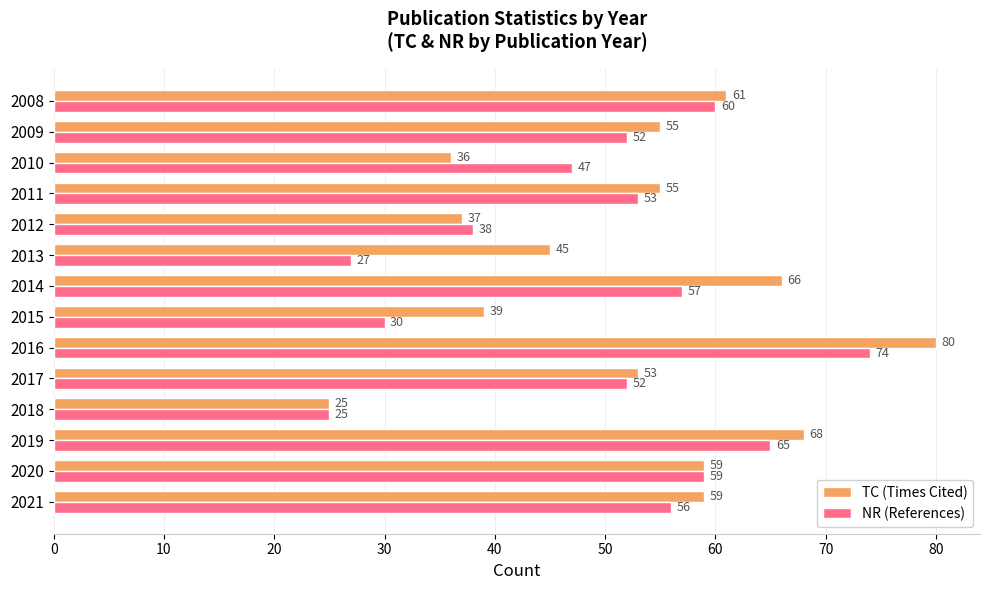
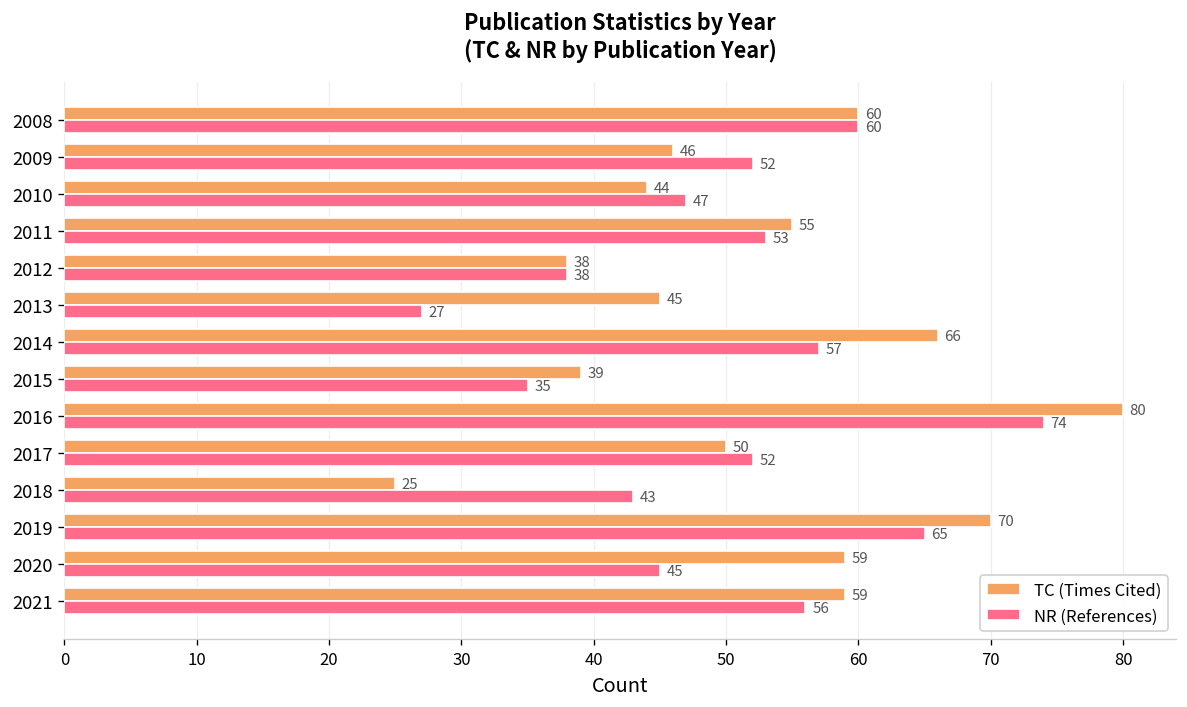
  {
    "TC (Times Cited)": {
-     "2008": 61,
-     "2009": 55,
-     "2010": 36,
+     "2008": 60,
+     "2009": 46,
+     "2010": 44,
      "2011": 55,
-     "2012": 37,
+     "2012": 38,
      "2013": 45,
      "2014": 66,
      "2015": 39,
      "2016": 80,
-     "2017": 53,
+     "2017": 50,
      "2018": 25,
-     "2019": 68,
+     "2019": 70,
      "2020": 59,
      "2021": 59
    },
    "NR (References)": {
      "2009": 52,
      "2010": 47,
      "2011": 53,
      "2013": 27,
      "2014": 57,
-     "2015": 30,
+     "2015": 35,
      "2016": 74,
      "2017": 52,
-     "2018": 25,
+     "2018": 43,
      "2019": 65,
-     "2020": 59,
+     "2020": 45,
      "2021": 56
    }
  }
